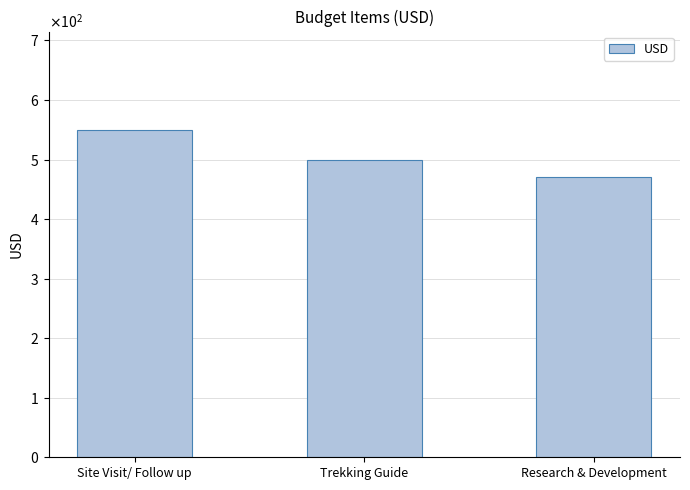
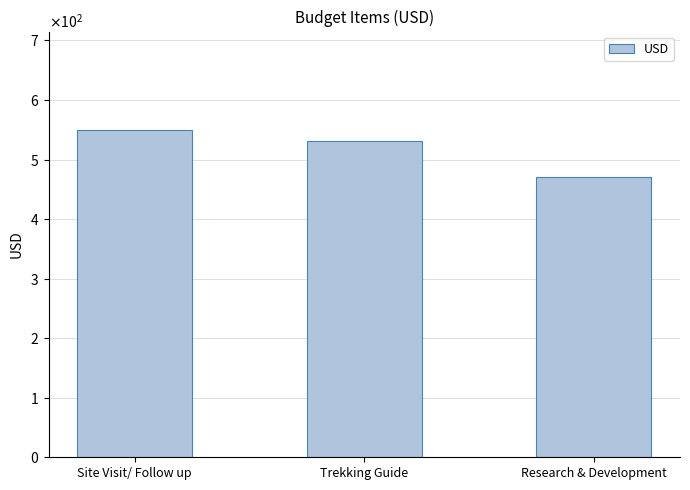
  {
    "Site Visit/ Follow up": 550,
-   "Trekking Guide": 500,
+   "Trekking Guide": 530,
    "Research & Development": 470
  }
